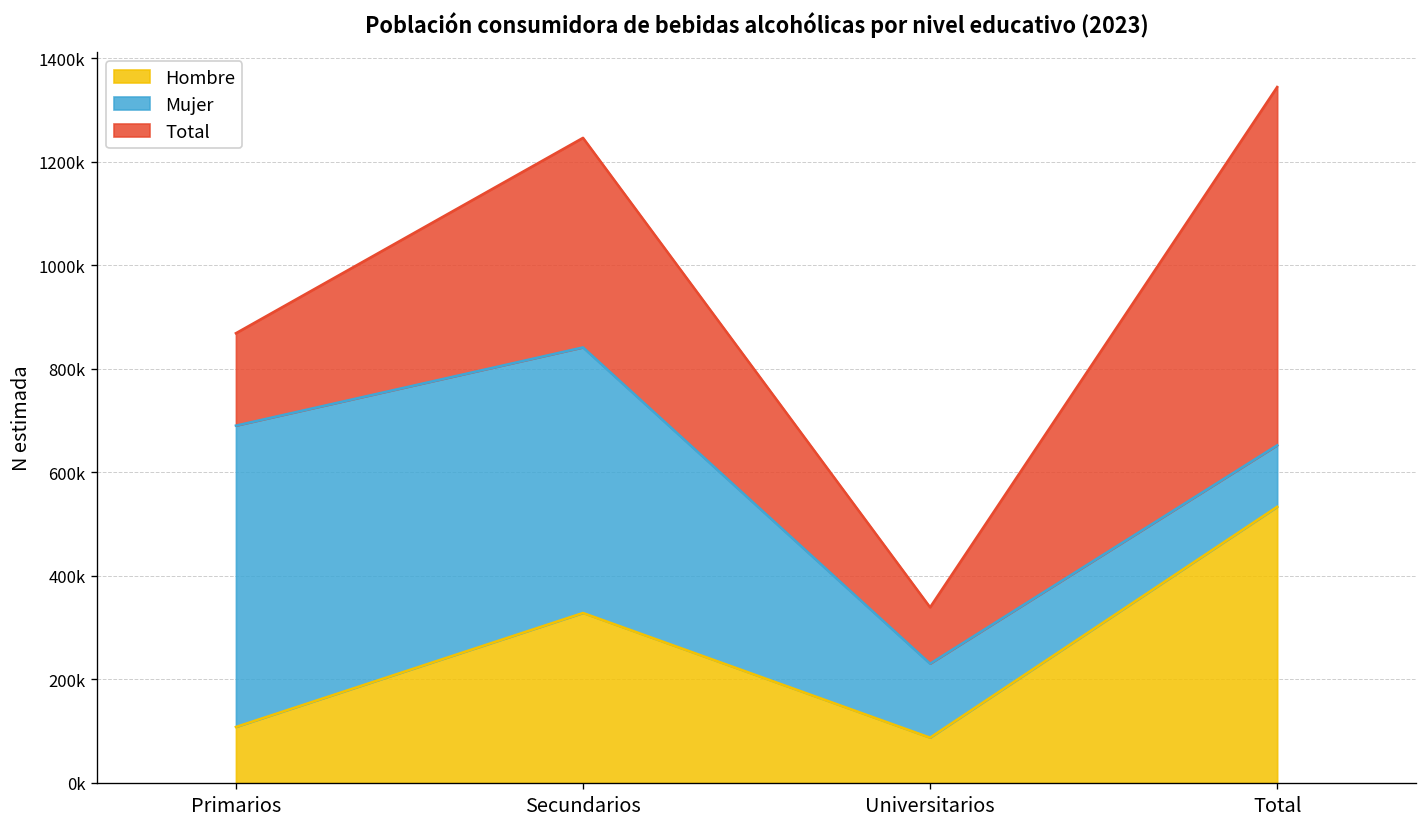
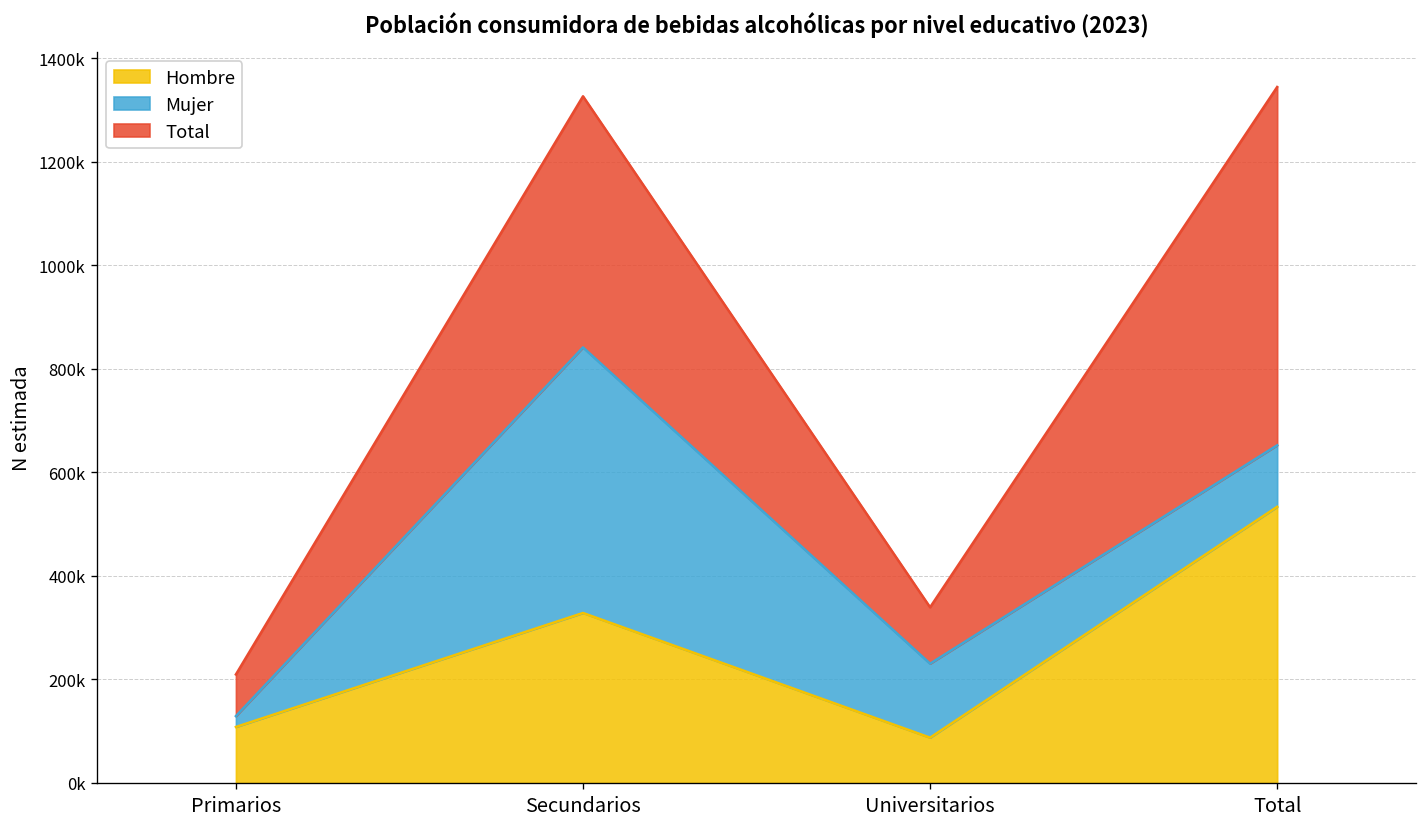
  {
    "Hombre": {
      "Primarios": 110000,
      "Secundarios": 330000,
      "Universitarios": 90000,
      "Total": 530000
    },
    "Mujer": {
-     "Primarios": 580000,
+     "Primarios": 20000,
      "Secundarios": 510000,
      "Universitarios": 140000,
      "Total": 120000
    },
    "Total": {
-     "Primarios": 180000,
-     "Secundarios": 400000,
+     "Primarios": 80000,
+     "Secundarios": 490000,
      "Universitarios": 110000,
      "Total": 690000
    }
  }
